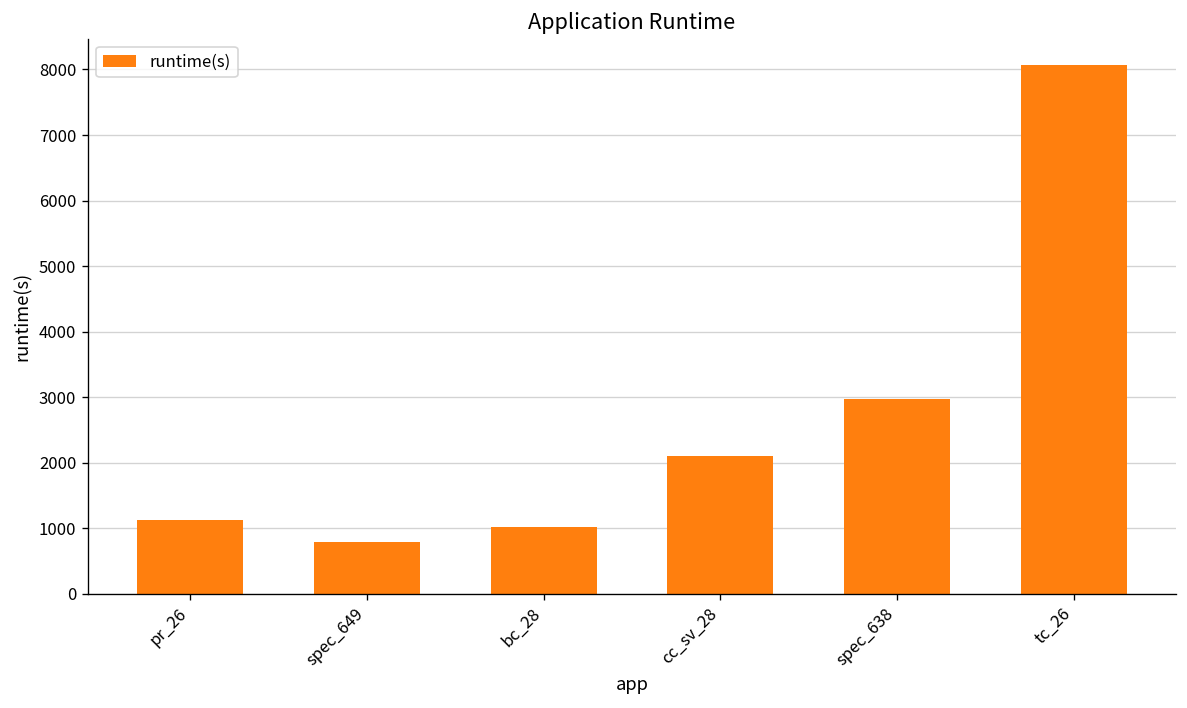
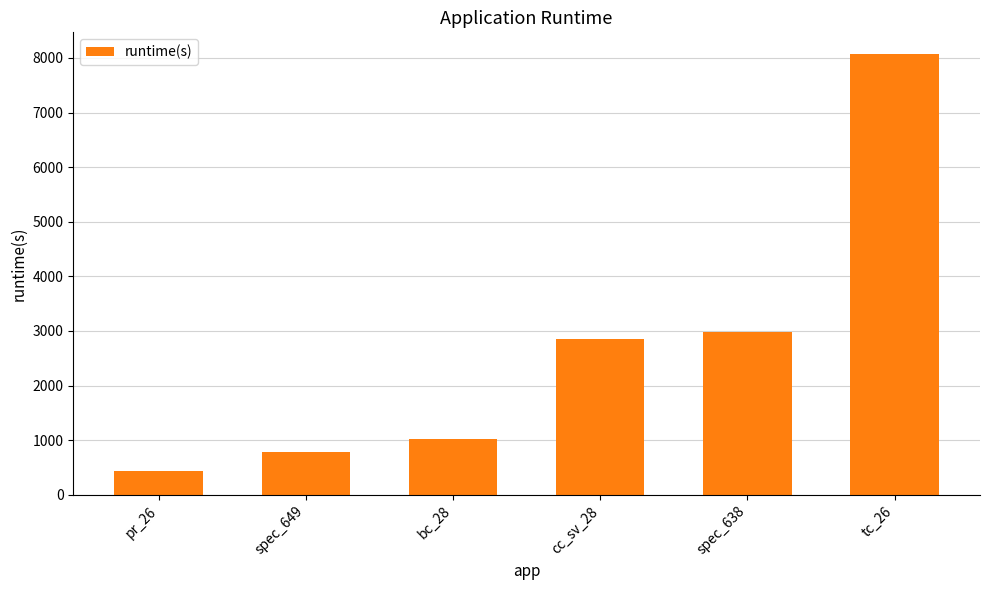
  {
-   "pr_26": 1100,
+   "pr_26": 400,
    "spec_649": 800,
    "bc_28": 1000,
-   "cc_sv_28": 2100,
+   "cc_sv_28": 2800,
    "spec_638": 3000,
    "tc_26": 8100
  }
